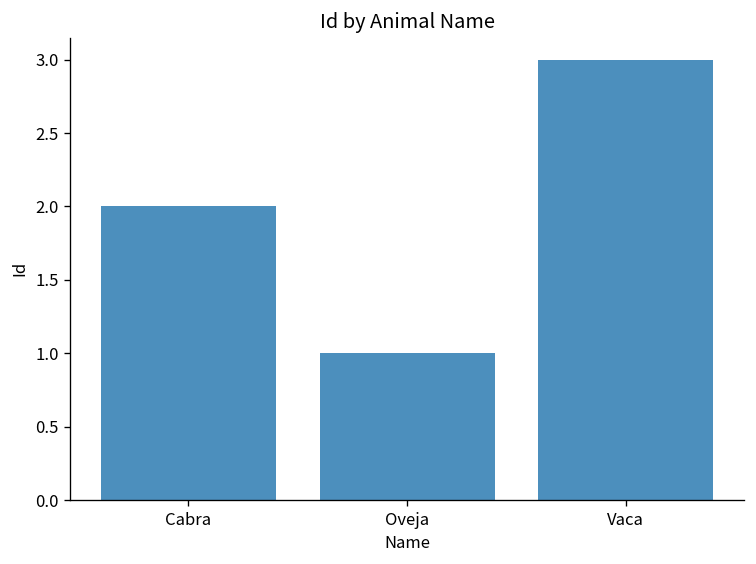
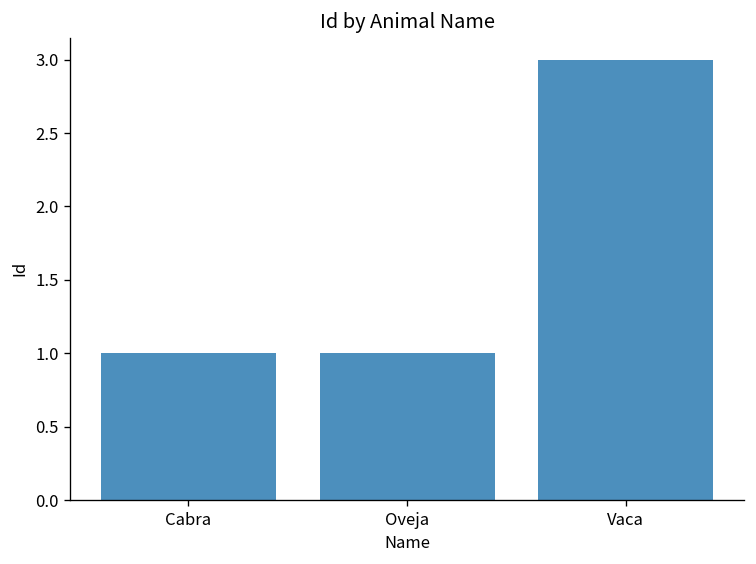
  {
-   "Cabra": 2,
+   "Cabra": 1,
    "Oveja": 1,
    "Vaca": 3
  }
